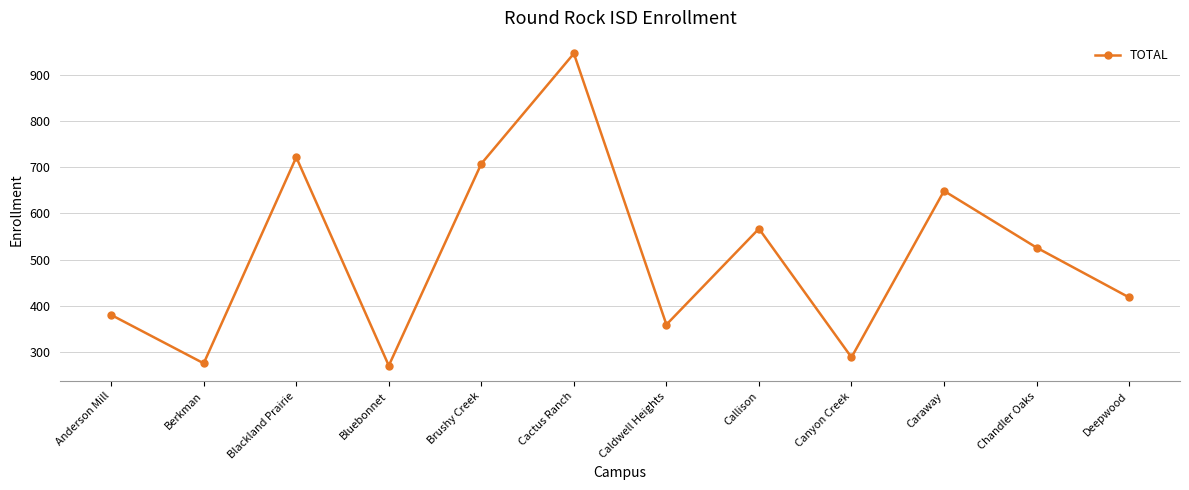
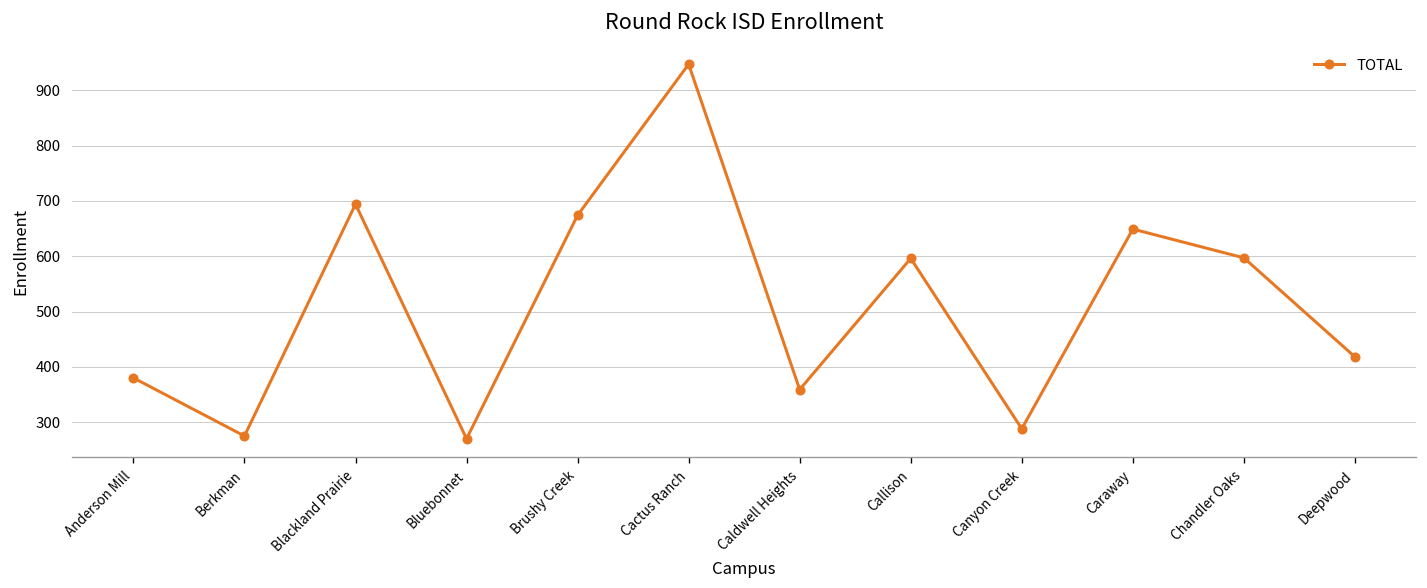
  {
    "Anderson Mill": 380,
    "Berkman": 280,
-   "Blackland Prairie": 720,
+   "Blackland Prairie": 690,
    "Bluebonnet": 270,
-   "Brushy Creek": 710,
+   "Brushy Creek": 670,
    "Cactus Ranch": 950,
    "Caldwell Heights": 360,
-   "Callison": 570,
+   "Callison": 600,
    "Canyon Creek": 290,
    "Caraway": 650,
-   "Chandler Oaks": 530,
+   "Chandler Oaks": 600,
    "Deepwood": 420
  }
